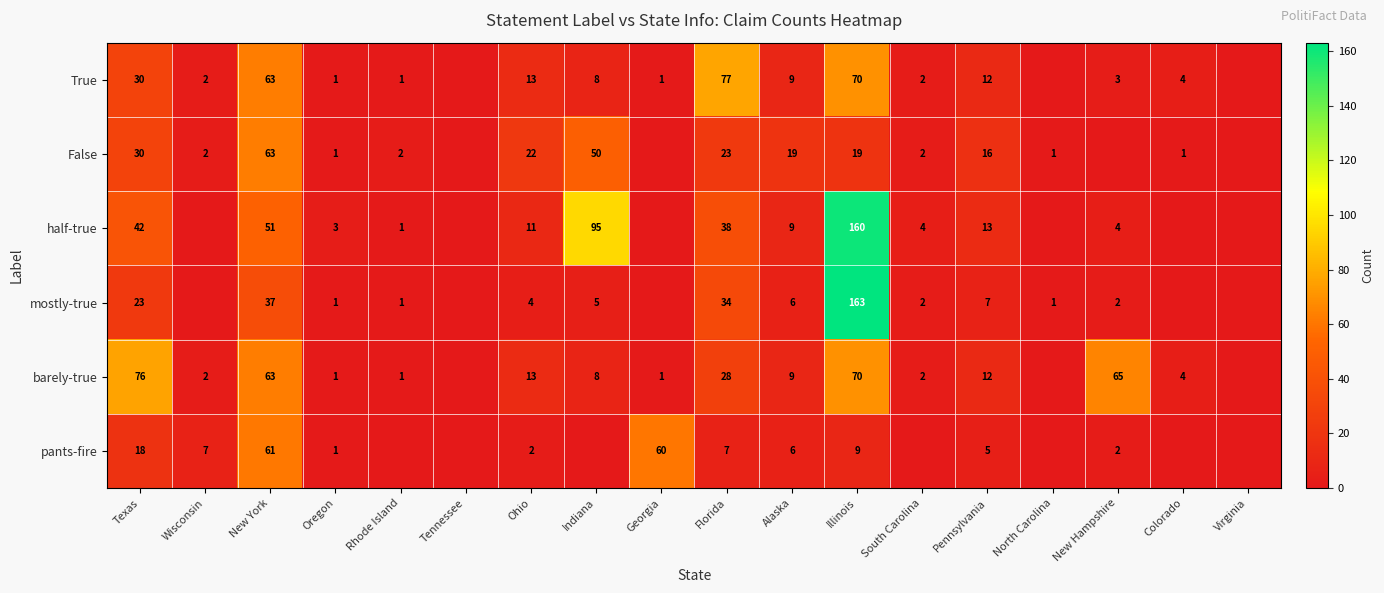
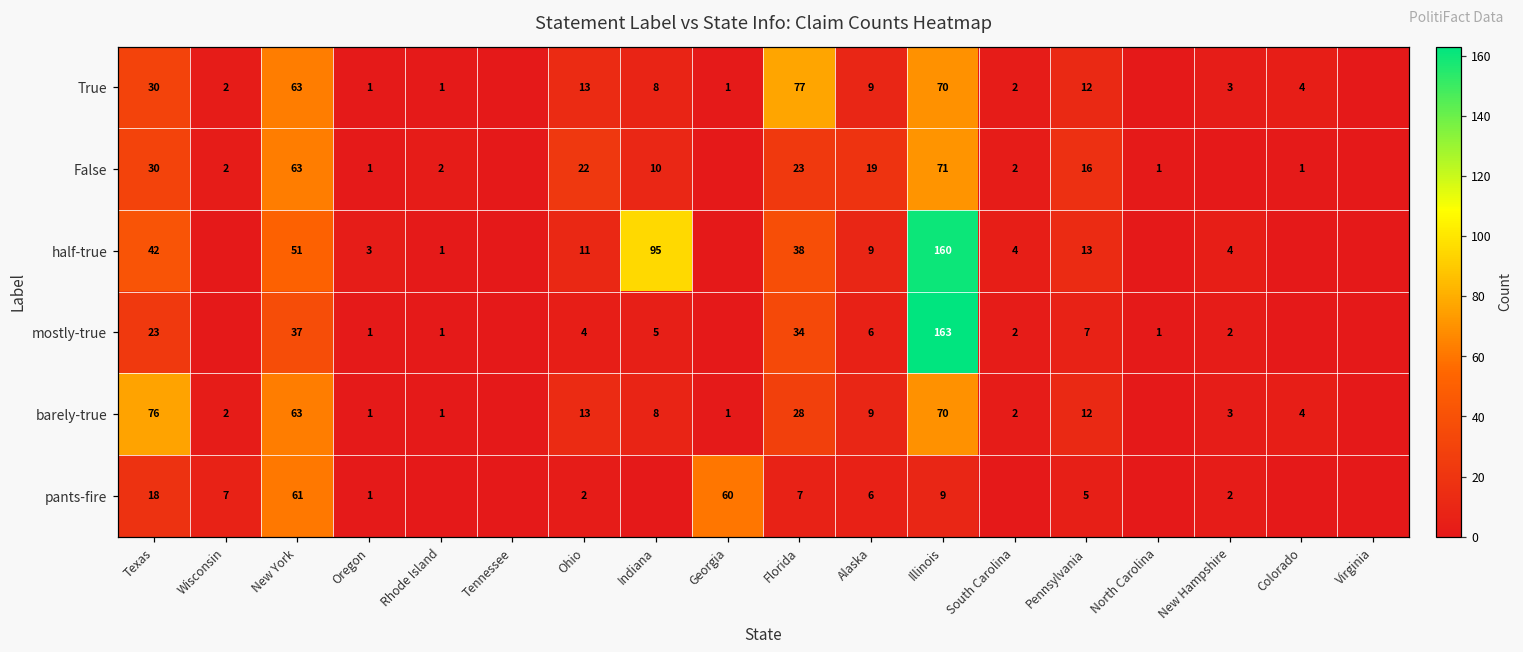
  {
    "True": {
      "Texas": 30,
      "Wisconsin": 2,
      "New York": 63,
      "Oregon": 1,
      "Rhode Island": 1,
      "Ohio": 13,
      "Indiana": 8,
      "Georgia": 1,
      "Florida": 77,
      "Alaska": 9,
      "Illinois": 70,
      "South Carolina": 2,
      "Pennsylvania": 12,
      "New Hampshire": 3,
      "Colorado": 4
    },
    "False": {
      "Texas": 30,
      "Wisconsin": 2,
      "New York": 63,
      "Oregon": 1,
      "Rhode Island": 2,
      "Ohio": 22,
-     "Indiana": 50,
+     "Indiana": 10,
      "Florida": 23,
      "Alaska": 19,
-     "Illinois": 19,
+     "Illinois": 71,
      "South Carolina": 2,
      "Pennsylvania": 16,
      "North Carolina": 1,
      "Colorado": 1
    },
    "half-true": {
      "Texas": 42,
      "New York": 51,
      "Oregon": 3,
      "Rhode Island": 1,
      "Ohio": 11,
      "Indiana": 95,
      "Florida": 38,
      "Alaska": 9,
      "Illinois": 160,
      "South Carolina": 4,
      "Pennsylvania": 13,
      "New Hampshire": 4
    },
    "mostly-true": {
      "Texas": 23,
      "New York": 37,
      "Oregon": 1,
      "Rhode Island": 1,
      "Ohio": 4,
      "Indiana": 5,
      "Florida": 34,
      "Alaska": 6,
      "Illinois": 163,
      "South Carolina": 2,
      "Pennsylvania": 7,
      "North Carolina": 1,
      "New Hampshire": 2
    },
    "barely-true": {
      "Texas": 76,
      "Wisconsin": 2,
      "New York": 63,
      "Oregon": 1,
      "Rhode Island": 1,
      "Ohio": 13,
      "Indiana": 8,
      "Georgia": 1,
      "Florida": 28,
      "Alaska": 9,
      "Illinois": 70,
      "South Carolina": 2,
      "Pennsylvania": 12,
-     "New Hampshire": 65,
+     "New Hampshire": 3,
      "Colorado": 4
    },
    "pants-fire": {
      "Texas": 18,
      "Wisconsin": 7,
      "New York": 61,
      "Oregon": 1,
      "Ohio": 2,
      "Georgia": 60,
      "Florida": 7,
      "Alaska": 6,
      "Illinois": 9,
      "Pennsylvania": 5,
      "New Hampshire": 2
    }
  }
